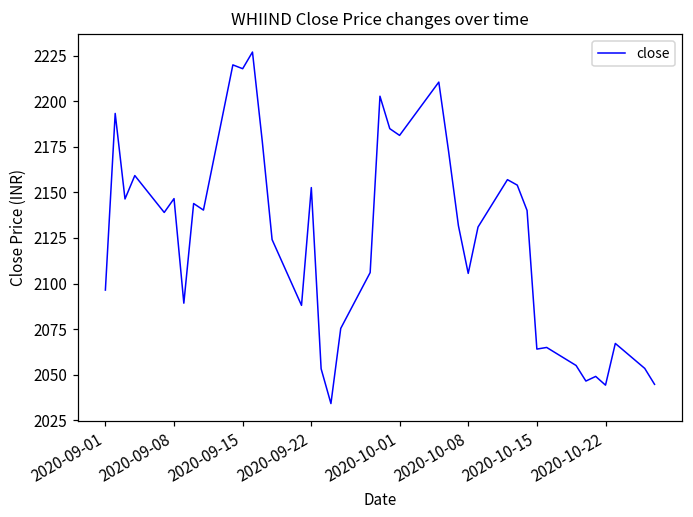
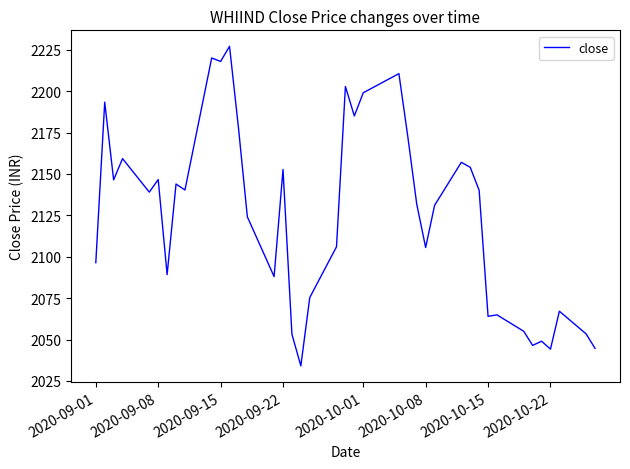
  {
    "2020-09-01": 2096,
    "2020-09-08": 2147,
    "2020-09-15": 2218,
    "2020-09-22": 2153,
-   "2020-10-01": 2181,
+   "2020-10-01": 2199,
    "2020-10-08": 2106,
    "2020-10-15": 2064,
    "2020-10-22": 2044
  }
